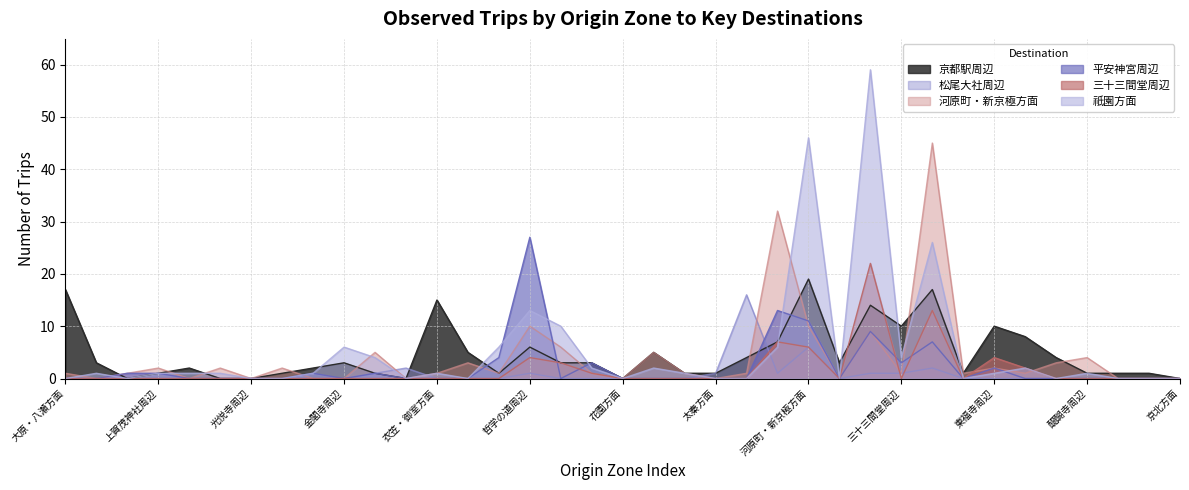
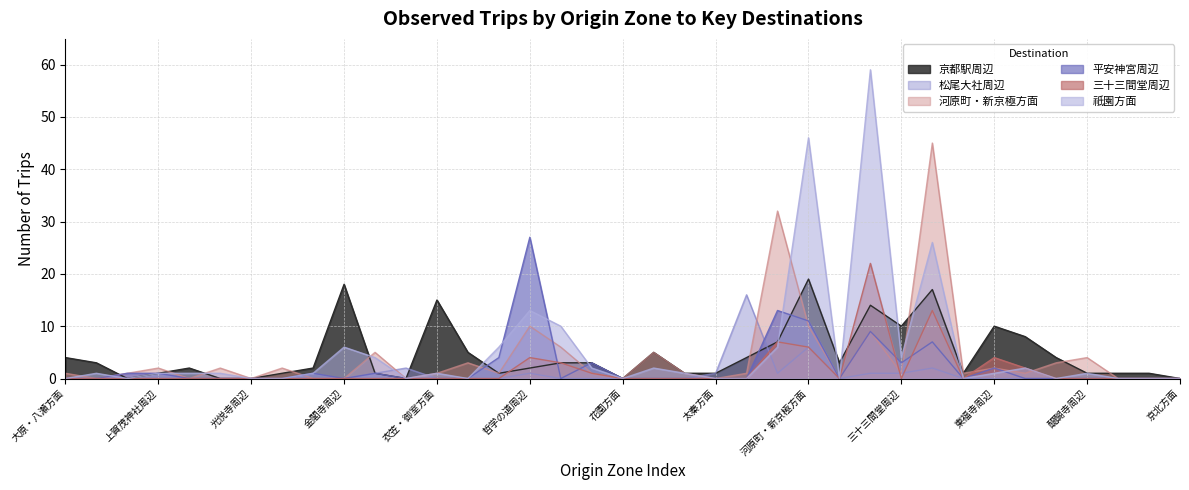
  {
    "京都駅周辺": {
-     "大原・八瀬方面": 17,
-     "金閣寺周辺": 3,
+     "大原・八瀬方面": 4,
+     "金閣寺周辺": 18,
      "衣笠・御室方面": 15,
-     "哲学の道周辺": 6,
+     "哲学の道周辺": 2,
      "河原町・新京極方面": 19,
      "三十三間堂周辺": 10,
      "東福寺周辺": 10
    }
  }
